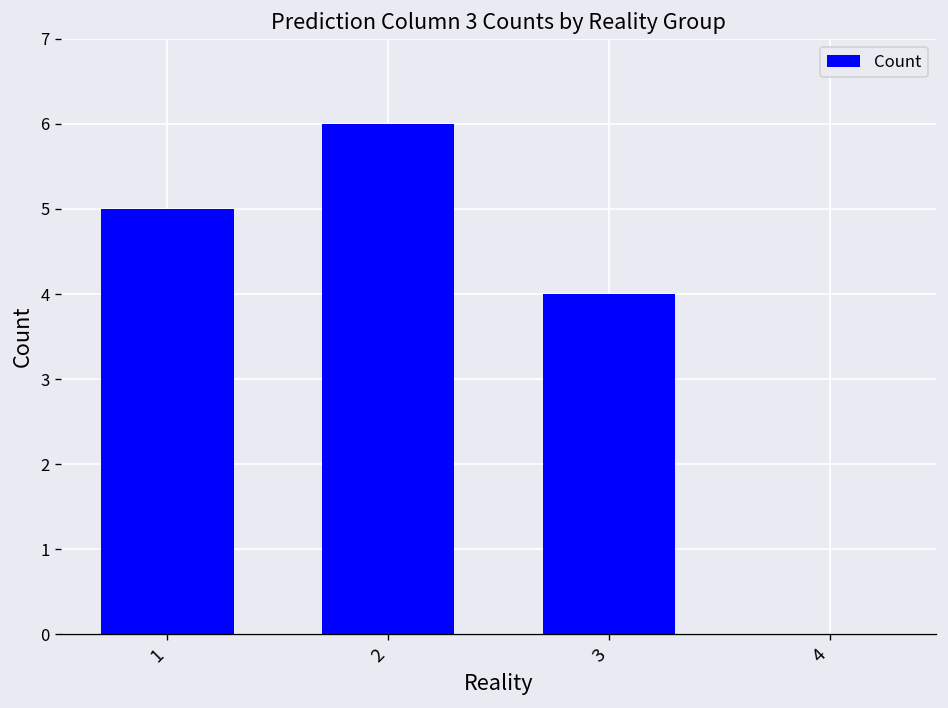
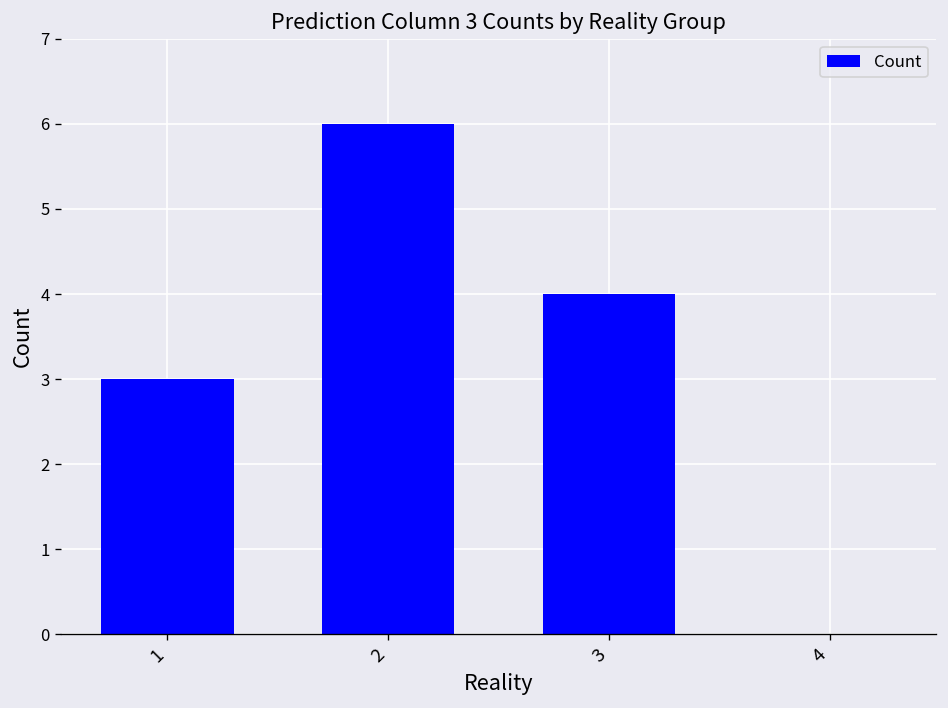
  {
-   "1": 5,
+   "1": 3,
    "2": 6,
    "3": 4,
    "4": 0
  }
